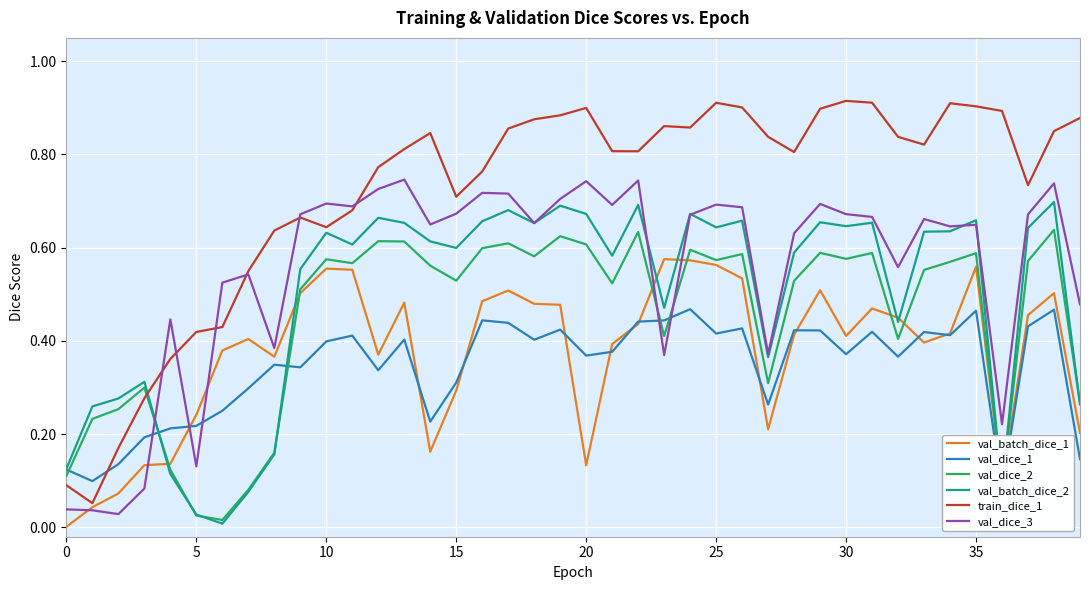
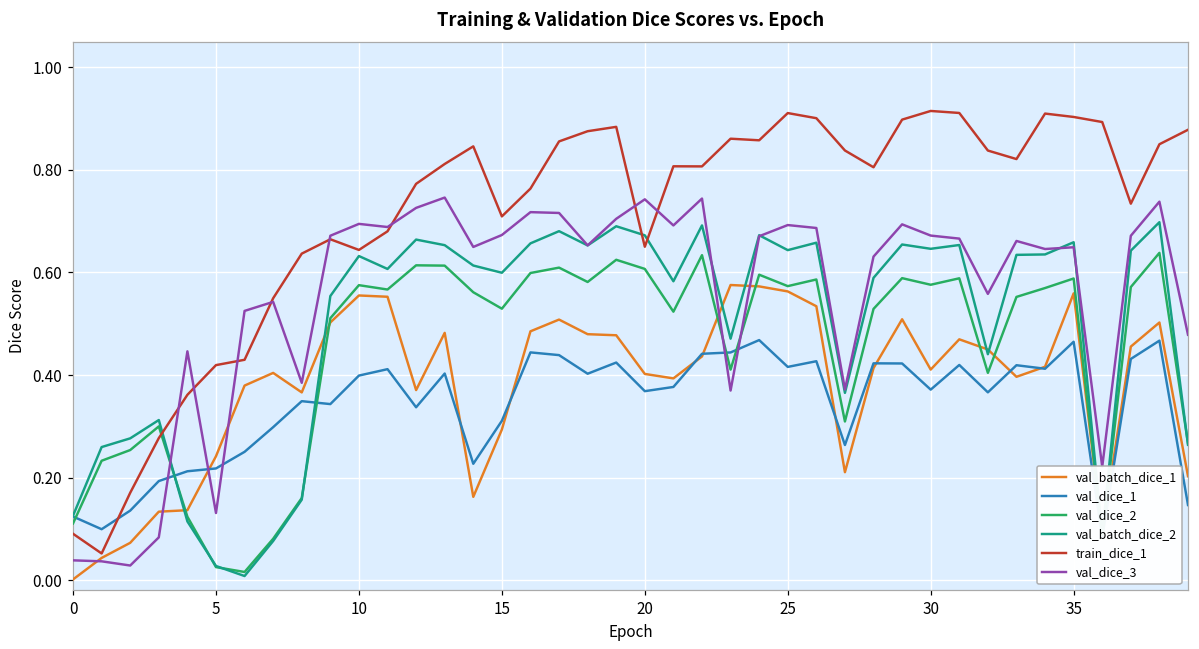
  {
    "val_batch_dice_1": {
      "0": 0.00,
      "5": 0.24,
      "10": 0.56,
      "15": 0.29,
-     "20": 0.13,
+     "20": 0.40,
      "25": 0.56,
      "30": 0.41,
      "35": 0.56
    },
    "val_dice_1": {
      "5": 0.22,
      "10": 0.40,
      "15": 0.31,
      "20": 0.37,
      "25": 0.42,
      "30": 0.37,
      "35": 0.46
    },
    "train_dice_1": {
      "0": 0.09,
      "5": 0.42,
      "10": 0.64,
      "15": 0.71,
-     "20": 0.90,
+     "20": 0.65,
      "25": 0.91,
      "30": 0.91,
      "35": 0.90
    },
    "val_dice_3": {
      "0": 0.04,
      "5": 0.13,
      "10": 0.69,
      "15": 0.67,
      "20": 0.74,
      "25": 0.69,
      "30": 0.67,
      "35": 0.65
    }
  }
